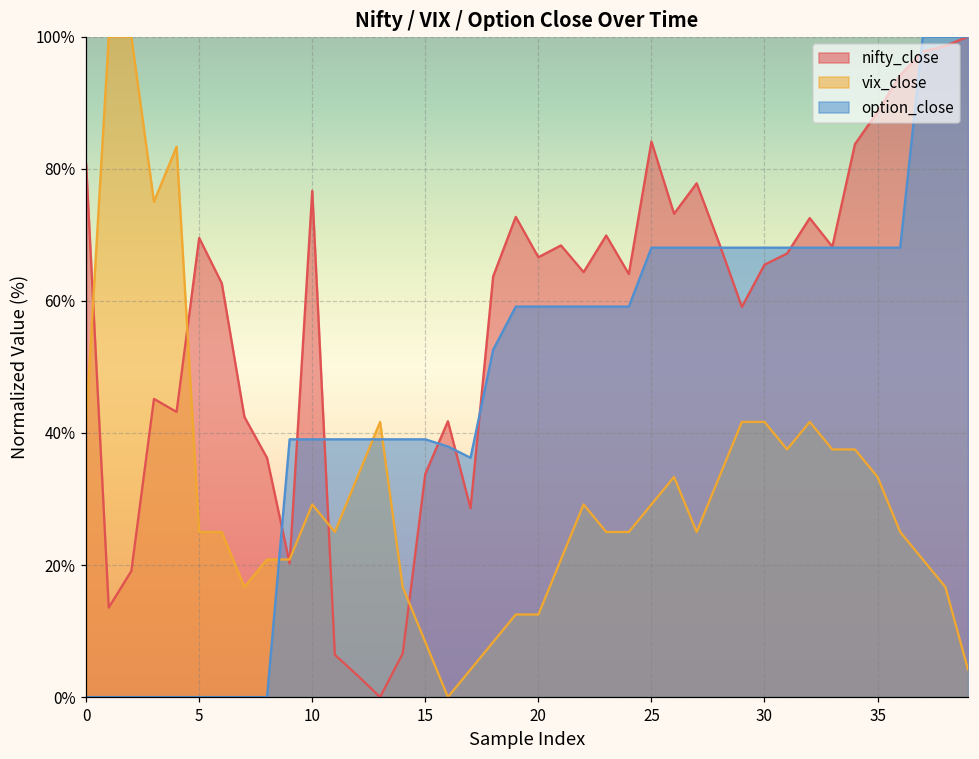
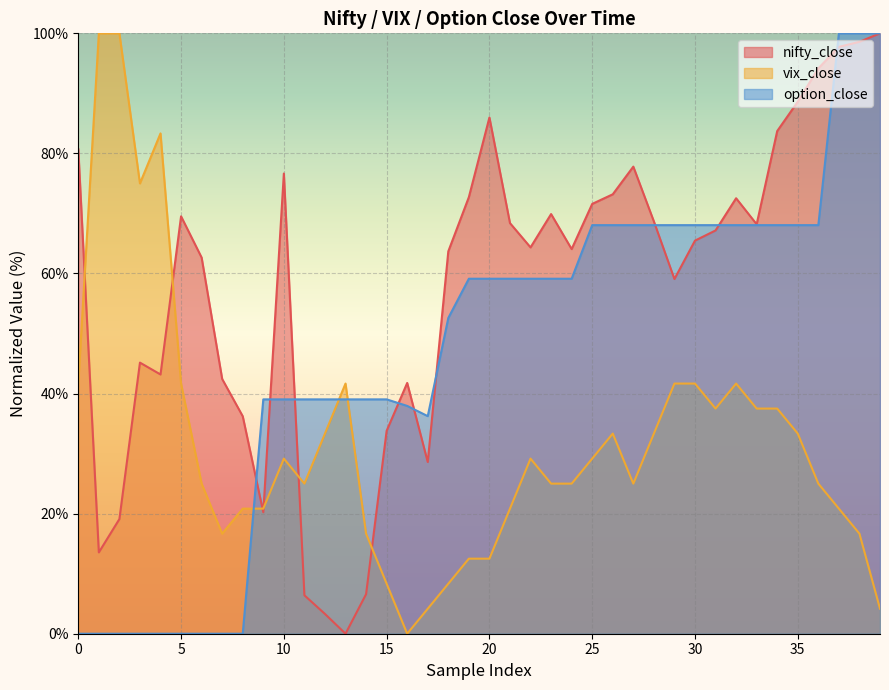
  {
    "nifty_close": {
      "0": "81%",
      "5": "70%",
      "10": "77%",
      "15": "34%",
-     "20": "67%",
-     "25": "84%",
+     "20": "86%",
+     "25": "72%",
      "30": "65%"
    },
    "vix_close": {
      "0": "42%",
-     "5": "25%",
+     "5": "42%",
      "10": "29%",
      "15": "8%",
      "20": "13%",
      "25": "29%",
      "30": "42%",
      "35": "33%"
    },
    "option_close": {
      "0": "0%",
      "5": "0%",
      "10": "39%",
      "15": "39%",
      "20": "59%",
      "25": "68%",
      "30": "68%",
      "35": "68%"
    }
  }
